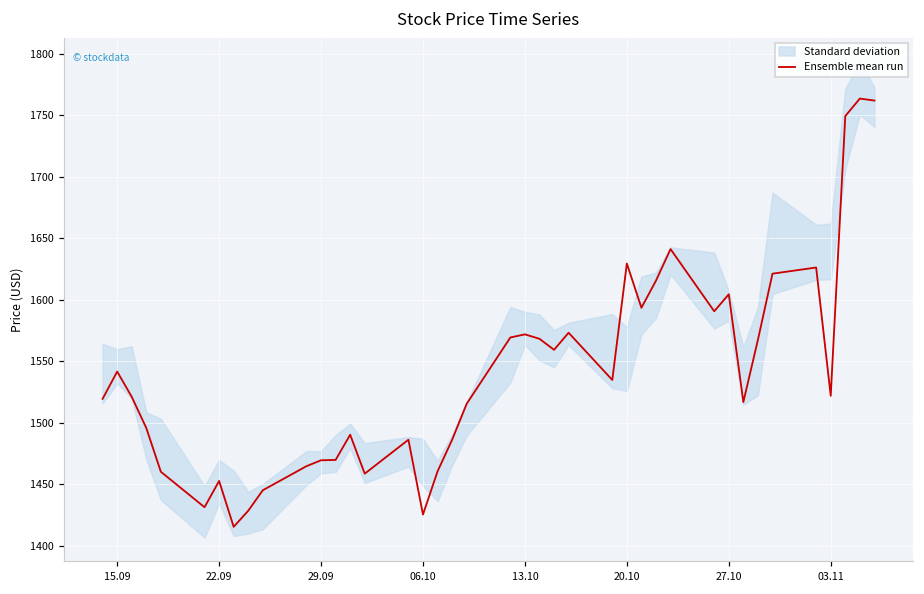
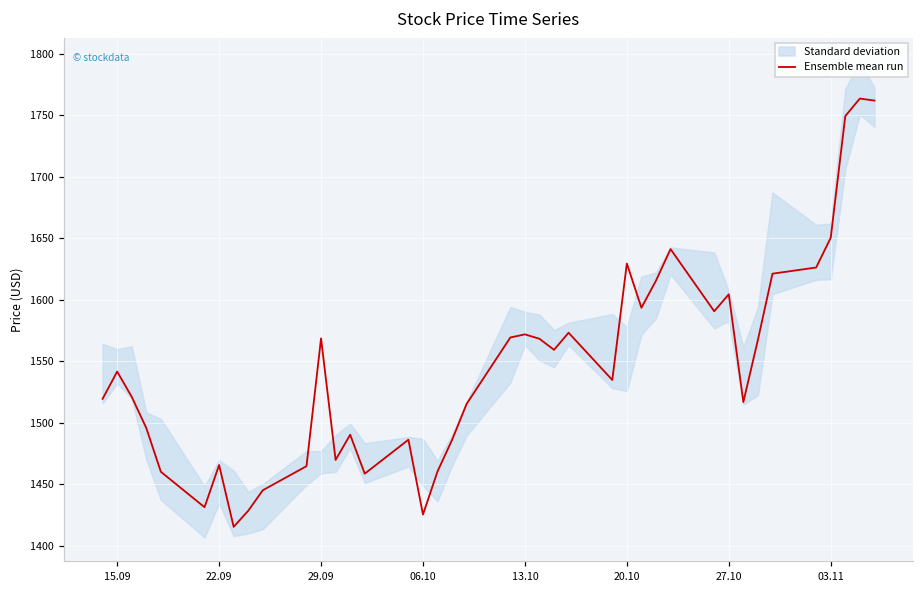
  {
    "Ensemble mean run": {
      "15.09": 1541,
-     "22.09": 1453,
-     "29.09": 1469,
+     "22.09": 1465,
+     "29.09": 1568,
      "06.10": 1425,
      "13.10": 1572,
      "20.10": 1629,
      "27.10": 1604,
-     "03.11": 1522
+     "03.11": 1650
    }
  }
